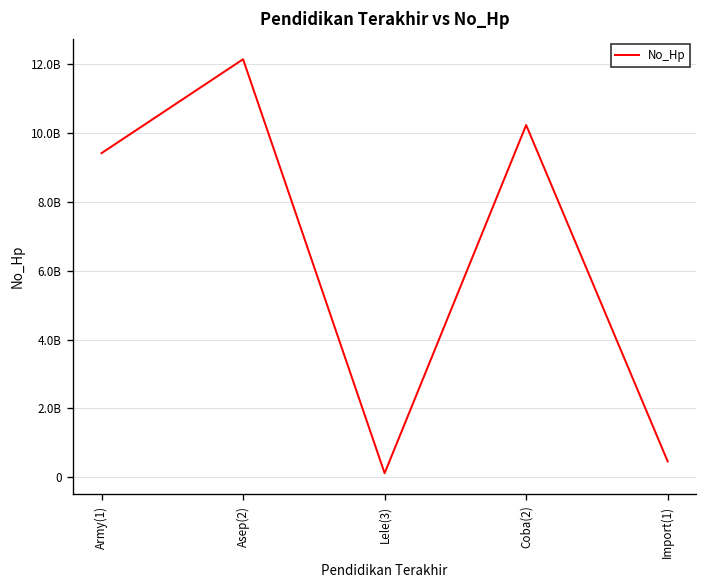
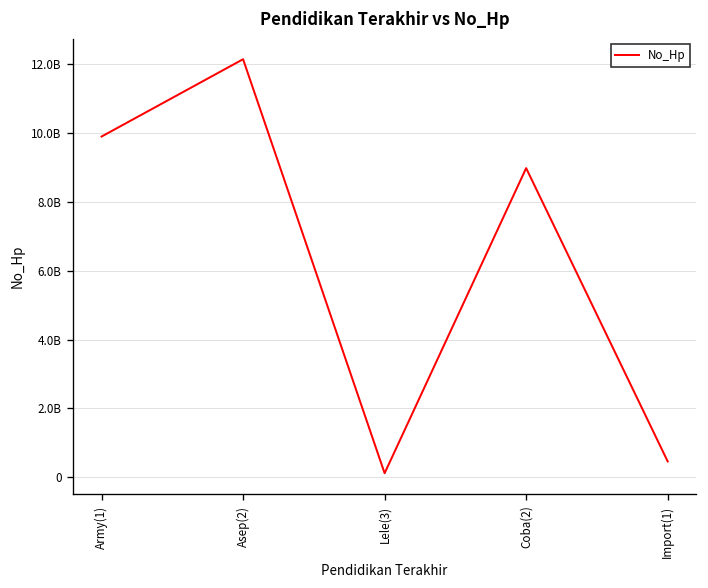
  {
-   "Army(1)": 9400000000,
+   "Army(1)": 9900000000,
    "Asep(2)": 12100000000,
    "Lele(3)": 100000000,
-   "Coba(2)": 10200000000,
+   "Coba(2)": 9000000000,
    "Import(1)": 500000000
  }
